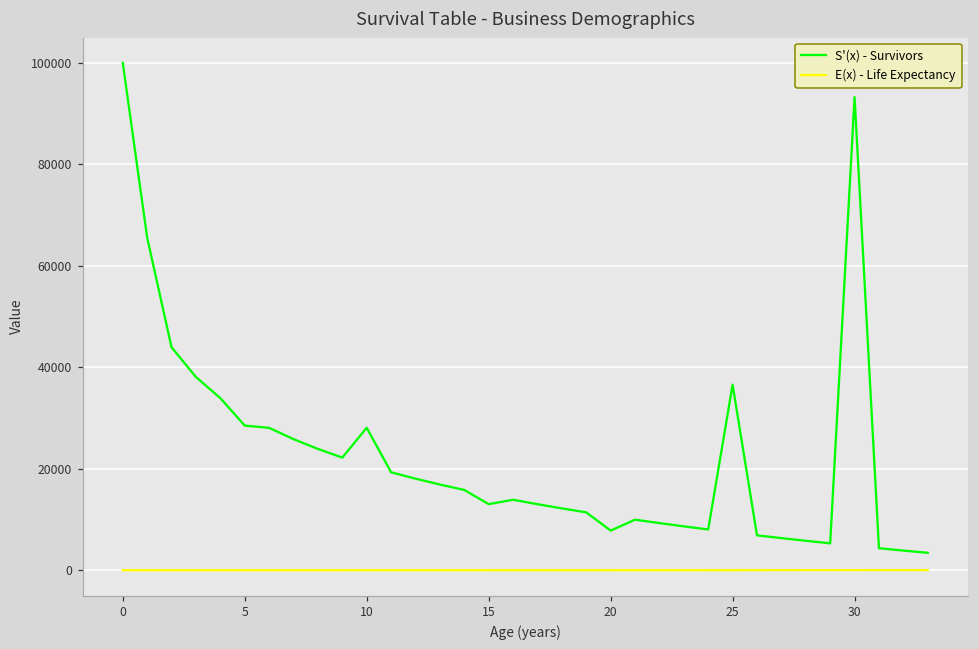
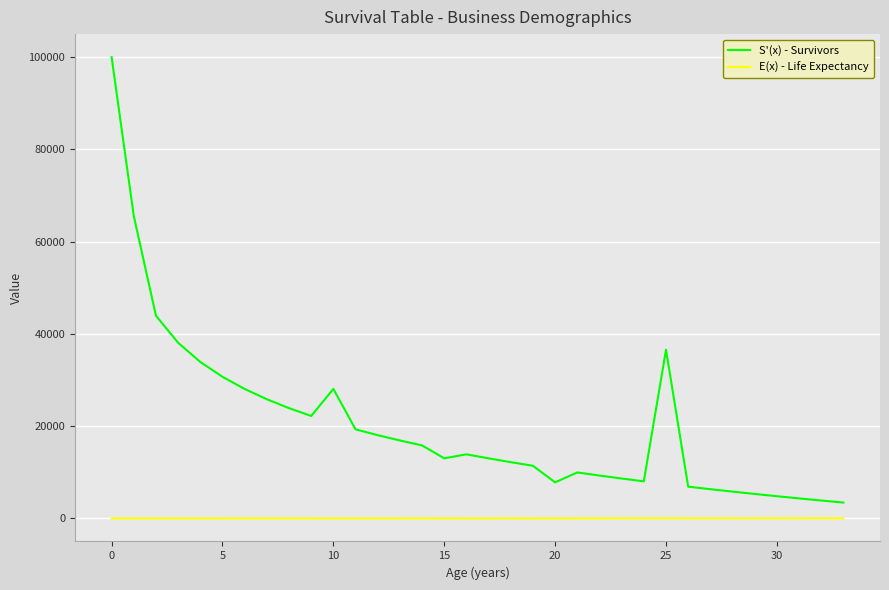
  {
    "S'(x) - Survivors": {
      "0": 100000,
-     "5": 29000,
+     "5": 31000,
      "10": 28000,
      "15": 13000,
      "20": 8000,
      "25": 37000,
-     "30": 93000
+     "30": 5000
    },
    "E(x) - Life Expectancy": {
      "0": 0,
      "5": 0,
      "10": 0,
      "15": 0,
      "20": 0,
      "25": 0,
      "30": 0
    }
  }
